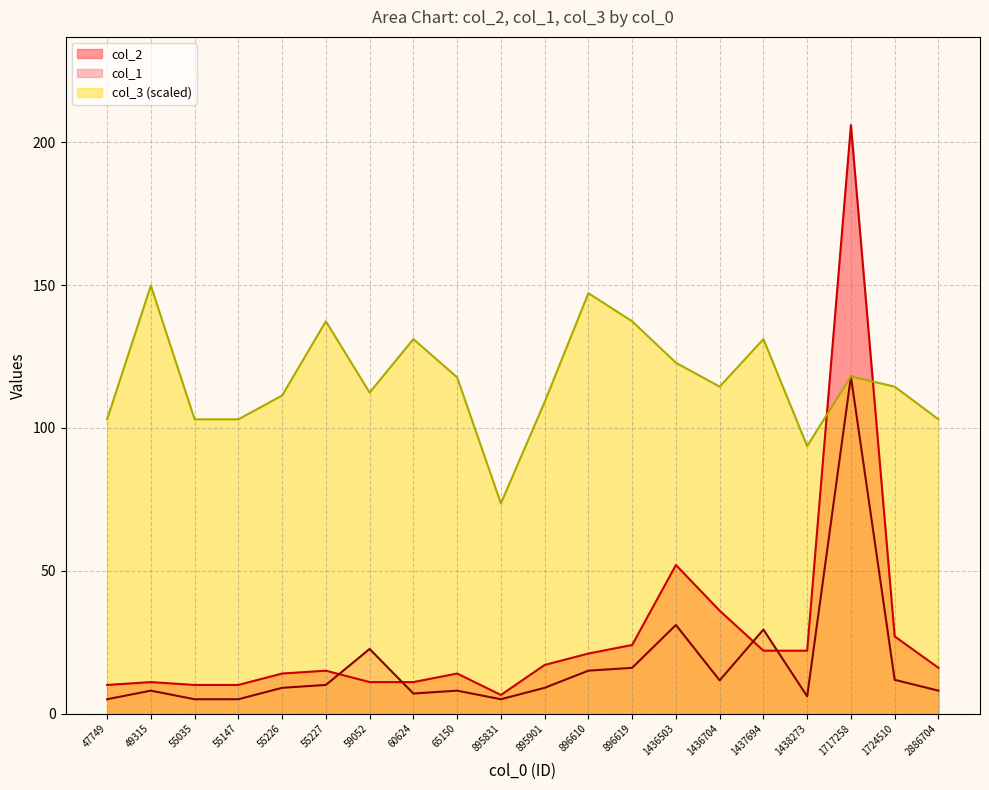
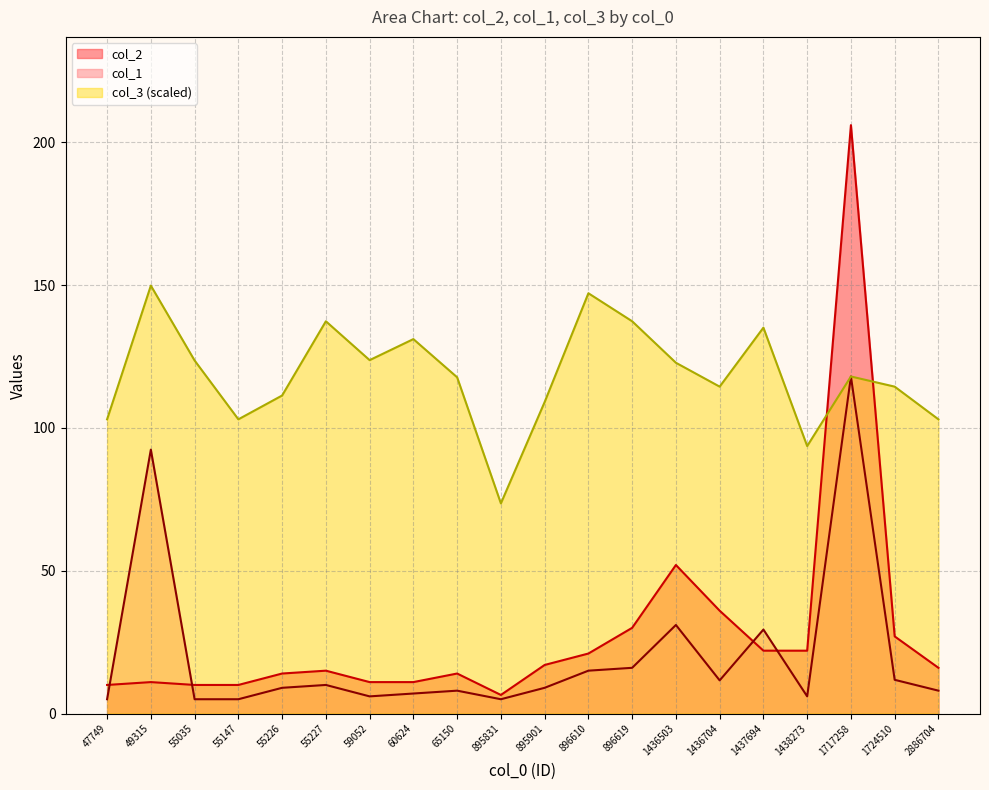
  {
    "col_2": {
      "47749": 10,
      "49315": 11,
      "55035": 10,
      "55147": 10,
      "55226": 14,
      "55227": 15,
      "59052": 11,
      "60624": 11,
      "65150": 14,
      "895831": 7,
      "895901": 17,
      "896610": 21,
-     "896619": 24,
+     "896619": 30,
      "1436503": 52,
      "1436704": 36,
      "1437694": 22,
      "1438273": 22,
      "1717258": 206,
      "1724510": 27,
      "2886704": 16
    },
    "col_1": {
      "47749": 5,
-     "49315": 8,
+     "49315": 92,
      "55035": 5,
      "55147": 5,
      "55226": 9,
      "55227": 10,
-     "59052": 23,
+     "59052": 6,
      "60624": 7,
      "65150": 8,
      "895831": 5,
      "895901": 9,
      "896610": 15,
      "896619": 16,
      "1436503": 31,
      "1436704": 12,
      "1437694": 29,
      "1438273": 6,
      "1724510": 12,
      "2886704": 8
    },
    "col_3 (scaled)": {
      "47749": 103,
      "49315": 150,
-     "55035": 103,
+     "55035": 124,
      "55147": 103,
      "55226": 111,
      "55227": 137,
-     "59052": 112,
+     "59052": 124,
      "60624": 131,
      "65150": 118,
      "895831": 74,
      "895901": 109,
      "896610": 147,
      "896619": 137,
      "1436503": 123,
      "1436704": 114,
-     "1437694": 131,
+     "1437694": 135,
      "1438273": 94,
      "1724510": 114,
      "2886704": 103
    }
  }
